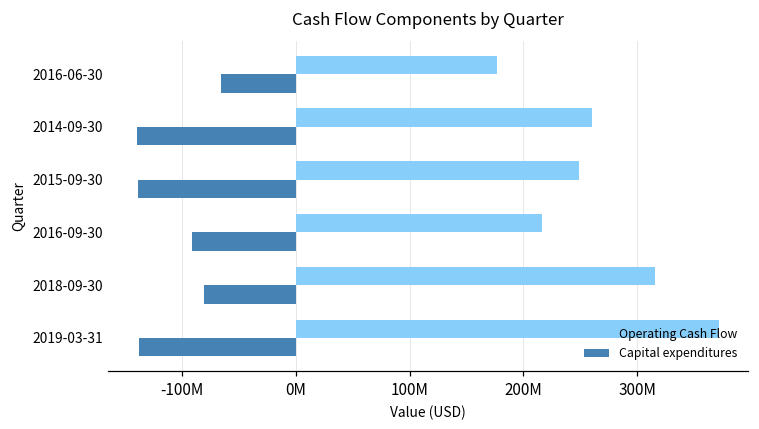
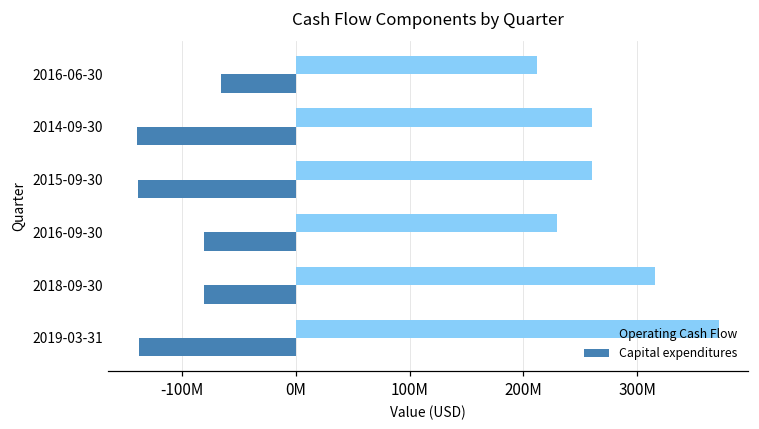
  {
    "Operating Cash Flow": {
-     "2016-06-30": 176000000,
+     "2016-06-30": 212000000,
      "2014-09-30": 260000000,
-     "2015-09-30": 248000000,
-     "2016-09-30": 216000000,
+     "2015-09-30": 260000000,
+     "2016-09-30": 229000000,
      "2018-09-30": 316000000,
      "2019-03-31": 372000000
    },
    "Capital expenditures": {
      "2016-06-30": -66000000,
      "2014-09-30": -139000000,
      "2015-09-30": -138000000,
-     "2016-09-30": -91000000,
+     "2016-09-30": -80000000,
      "2018-09-30": -80000000,
      "2019-03-31": -137000000
    }
  }
